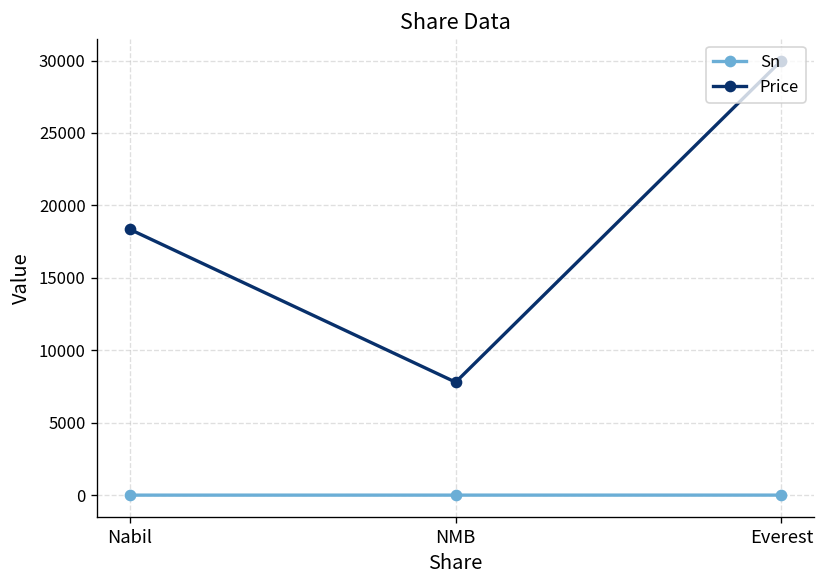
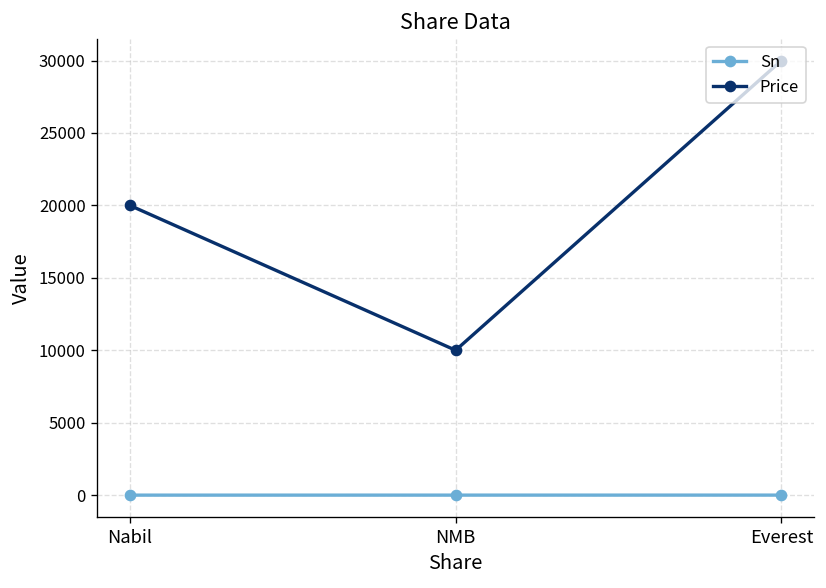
  {
    "Sn": {
      "Nabil": 0,
      "NMB": 0,
      "Everest": 0
    },
    "Price": {
-     "Nabil": 18300,
-     "NMB": 7800
+     "Nabil": 20000,
+     "NMB": 10000
    }
  }
